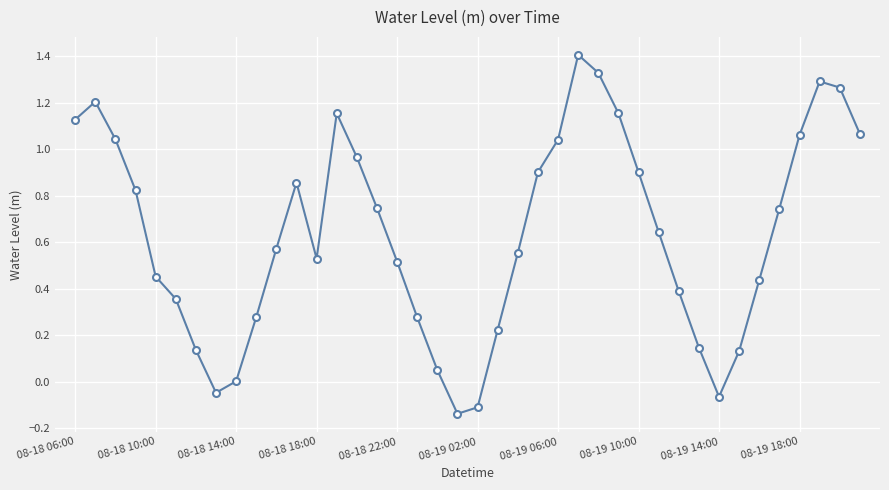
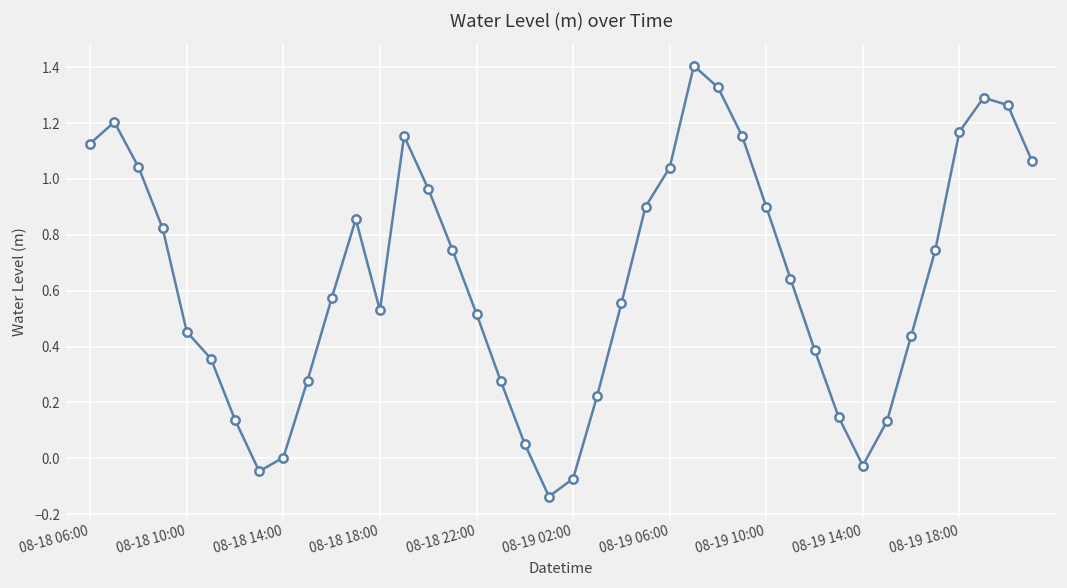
  {
    "08-18 06:00": 1.13,
    "08-18 10:00": 0.45,
    "08-18 14:00": 0.00,
    "08-18 18:00": 0.53,
    "08-18 22:00": 0.52,
-   "08-19 02:00": -0.11,
+   "08-19 02:00": -0.07,
    "08-19 06:00": 1.04,
    "08-19 10:00": 0.90,
-   "08-19 14:00": -0.06,
-   "08-19 18:00": 1.06
+   "08-19 14:00": -0.03,
+   "08-19 18:00": 1.17
  }
